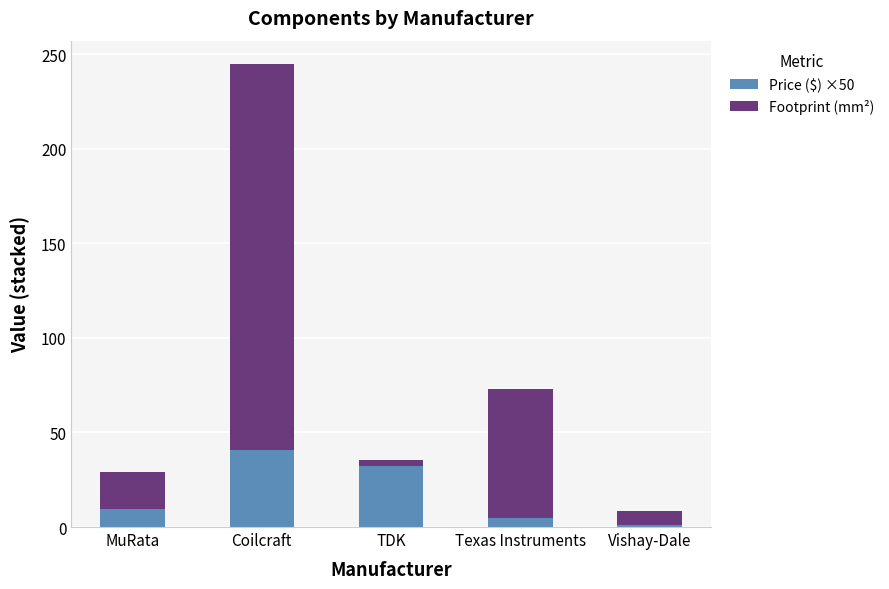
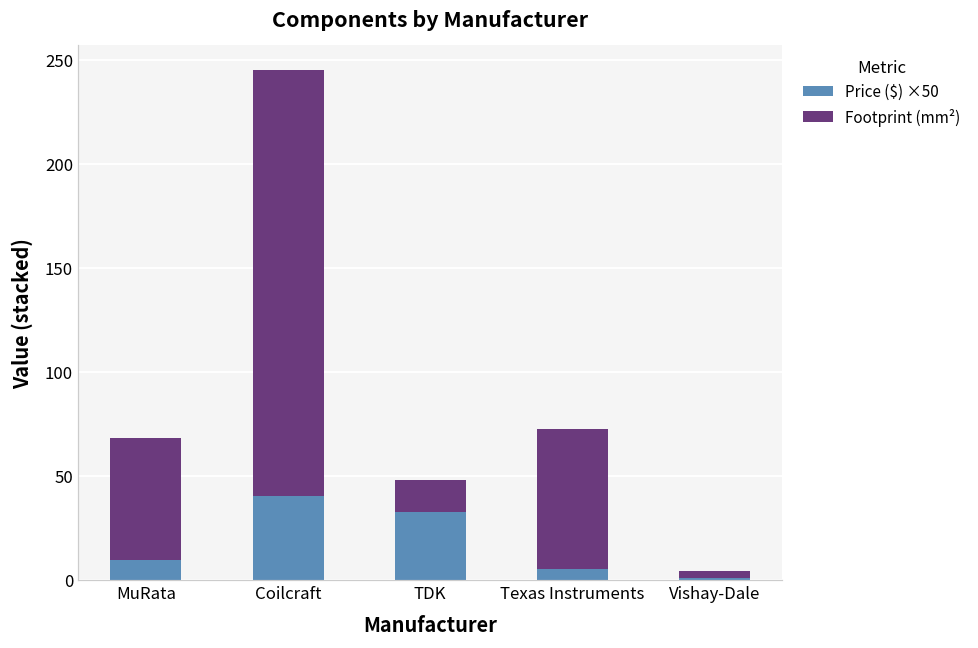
  {
    "Price ($) ×50": {
      "MuRata": 10,
      "Coilcraft": 41,
      "TDK": 33,
      "Texas Instruments": 5
    },
    "Footprint (mm²)": {
-     "MuRata": 20,
+     "MuRata": 59,
      "Coilcraft": 204,
-     "TDK": 3,
+     "TDK": 16,
      "Texas Instruments": 68,
-     "Vishay-Dale": 8
+     "Vishay-Dale": 3
    }
  }
